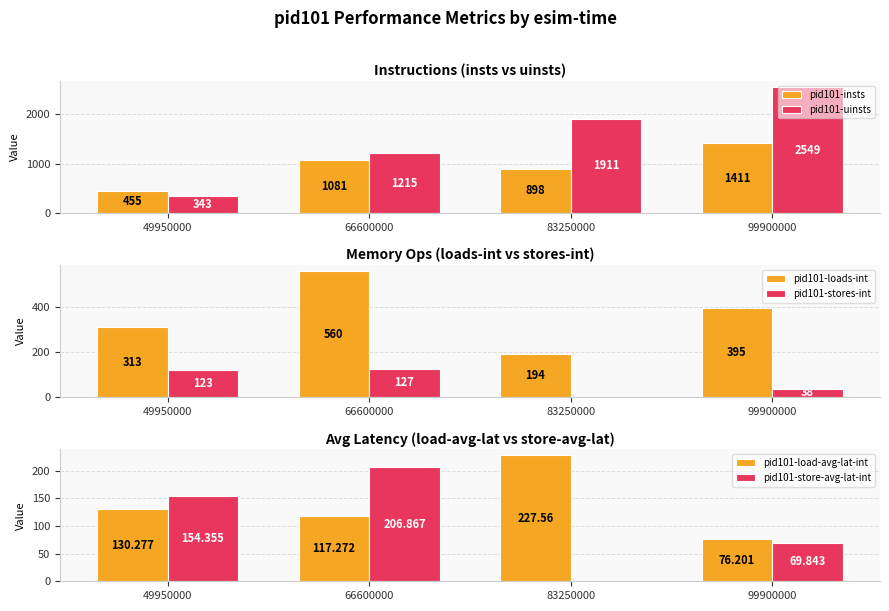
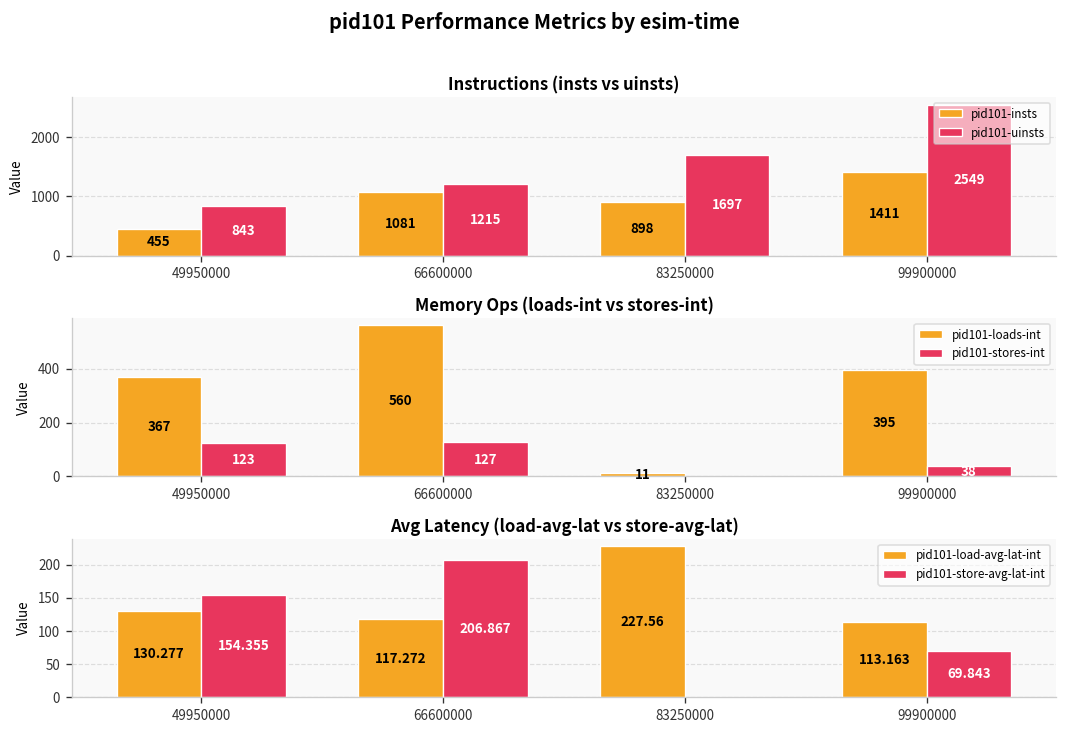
  {
    "Instructions (insts vs uinsts)": {
      "pid101-insts": {
        "49950000": 455,
        "66600000": 1081,
        "83250000": 898,
        "99900000": 1411
      },
      "pid101-uinsts": {
-       "49950000": 343,
+       "49950000": 843,
        "66600000": 1215,
-       "83250000": 1911
+       "83250000": 1697
      }
    },
    "Memory Ops (loads-int vs stores-int)": {
      "pid101-loads-int": {
-       "49950000": 313,
+       "49950000": 367,
        "66600000": 560,
-       "83250000": 194,
+       "83250000": 11,
        "99900000": 395
      },
      "pid101-stores-int": {
        "49950000": 123,
        "66600000": 127,
        "99900000": 38
      }
    },
    "Avg Latency (load-avg-lat vs store-avg-lat)": {
      "pid101-load-avg-lat-int": {
        "49950000": 130.277,
        "66600000": 117.272,
        "83250000": 227.56,
-       "99900000": 76.201
+       "99900000": 113.163
      },
      "pid101-store-avg-lat-int": {
        "49950000": 154.355,
        "66600000": 206.867,
        "99900000": 69.843
      }
    }
  }
